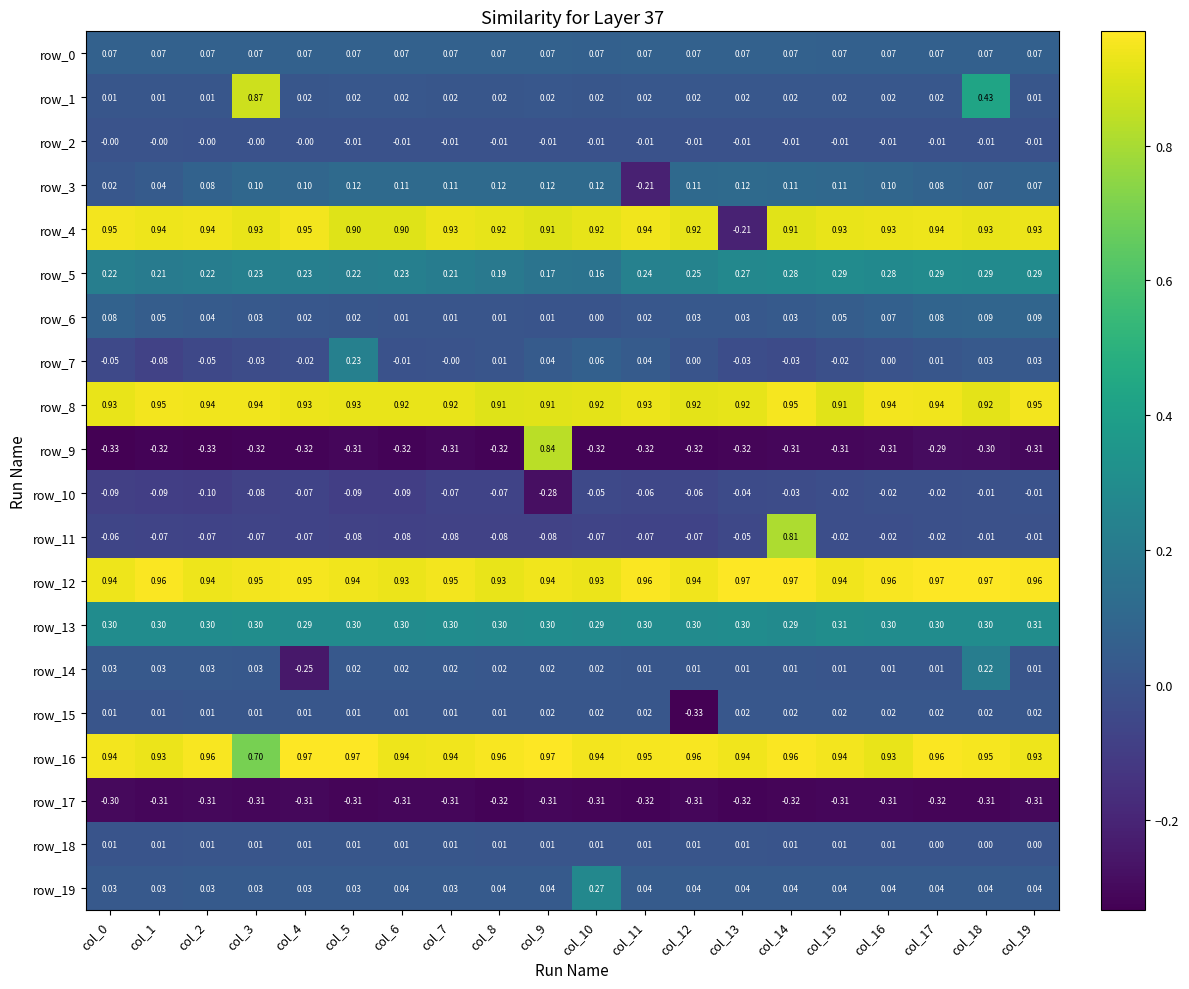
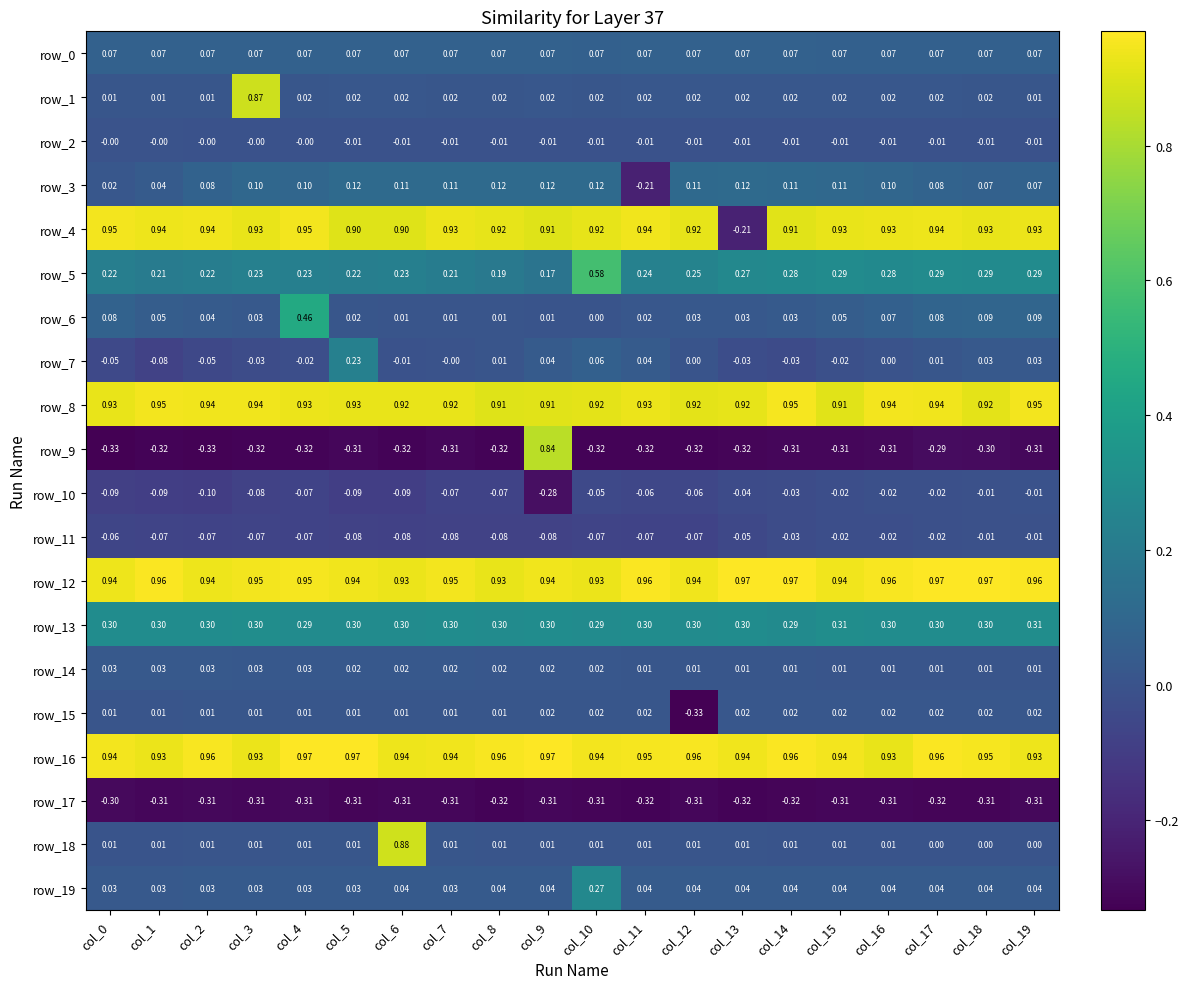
  {
    "row_1": {
      "col_0": 0.01,
      "col_1": 0.01,
      "col_2": 0.01,
      "col_3": 0.87,
      "col_4": 0.02,
      "col_5": 0.02,
      "col_6": 0.02,
      "col_7": 0.02,
      "col_8": 0.02,
      "col_9": 0.02,
      "col_10": 0.02,
      "col_11": 0.02,
      "col_12": 0.02,
      "col_13": 0.02,
      "col_14": 0.02,
      "col_15": 0.02,
      "col_16": 0.02,
      "col_17": 0.02,
-     "col_18": 0.43,
+     "col_18": 0.02,
      "col_19": 0.01
    },
    "row_5": {
      "col_0": 0.22,
      "col_1": 0.21,
      "col_2": 0.22,
      "col_3": 0.23,
      "col_4": 0.23,
      "col_5": 0.22,
      "col_6": 0.23,
      "col_7": 0.21,
      "col_8": 0.19,
      "col_9": 0.17,
-     "col_10": 0.16,
+     "col_10": 0.58,
      "col_11": 0.24,
      "col_12": 0.25,
      "col_13": 0.27,
      "col_14": 0.28,
      "col_15": 0.29,
      "col_16": 0.28,
      "col_17": 0.29,
      "col_18": 0.29,
      "col_19": 0.29
    },
    "row_6": {
      "col_0": 0.08,
      "col_1": 0.05,
      "col_2": 0.04,
      "col_3": 0.03,
-     "col_4": 0.02,
+     "col_4": 0.46,
      "col_5": 0.02,
      "col_6": 0.01,
      "col_7": 0.01,
      "col_8": 0.01,
      "col_9": 0.01,
      "col_10": 0.00,
      "col_11": 0.02,
      "col_12": 0.03,
      "col_13": 0.03,
      "col_14": 0.03,
      "col_15": 0.05,
      "col_16": 0.07,
      "col_17": 0.08,
      "col_18": 0.09,
      "col_19": 0.09
    },
    "row_11": {
      "col_0": -0.06,
      "col_1": -0.07,
      "col_2": -0.07,
      "col_3": -0.07,
      "col_4": -0.07,
      "col_5": -0.08,
      "col_6": -0.08,
      "col_7": -0.08,
      "col_8": -0.08,
      "col_9": -0.08,
      "col_10": -0.07,
      "col_11": -0.07,
      "col_12": -0.07,
      "col_13": -0.05,
-     "col_14": 0.81,
+     "col_14": -0.03,
      "col_15": -0.02,
      "col_16": -0.02,
      "col_17": -0.02,
      "col_18": -0.01,
      "col_19": -0.01
    },
    "row_14": {
      "col_0": 0.03,
      "col_1": 0.03,
      "col_2": 0.03,
      "col_3": 0.03,
-     "col_4": -0.25,
+     "col_4": 0.03,
      "col_5": 0.02,
      "col_6": 0.02,
      "col_7": 0.02,
      "col_8": 0.02,
      "col_9": 0.02,
      "col_10": 0.02,
      "col_11": 0.01,
      "col_12": 0.01,
      "col_13": 0.01,
      "col_14": 0.01,
      "col_15": 0.01,
      "col_16": 0.01,
      "col_17": 0.01,
-     "col_18": 0.22,
+     "col_18": 0.01,
      "col_19": 0.01
    },
    "row_16": {
      "col_0": 0.94,
      "col_1": 0.93,
      "col_2": 0.96,
-     "col_3": 0.70,
+     "col_3": 0.93,
      "col_4": 0.97,
      "col_5": 0.97,
      "col_6": 0.94,
      "col_7": 0.94,
      "col_8": 0.96,
      "col_9": 0.97,
      "col_10": 0.94,
      "col_11": 0.95,
      "col_12": 0.96,
      "col_13": 0.94,
      "col_14": 0.96,
      "col_15": 0.94,
      "col_16": 0.93,
      "col_17": 0.96,
      "col_18": 0.95,
      "col_19": 0.93
    },
    "row_18": {
      "col_0": 0.01,
      "col_1": 0.01,
      "col_2": 0.01,
      "col_3": 0.01,
      "col_4": 0.01,
      "col_5": 0.01,
-     "col_6": 0.01,
+     "col_6": 0.88,
      "col_7": 0.01,
      "col_8": 0.01,
      "col_9": 0.01,
      "col_10": 0.01,
      "col_11": 0.01,
      "col_12": 0.01,
      "col_13": 0.01,
      "col_14": 0.01,
      "col_15": 0.01,
      "col_16": 0.01,
      "col_17": 0.00,
      "col_18": 0.00,
      "col_19": 0.00
    }
  }
